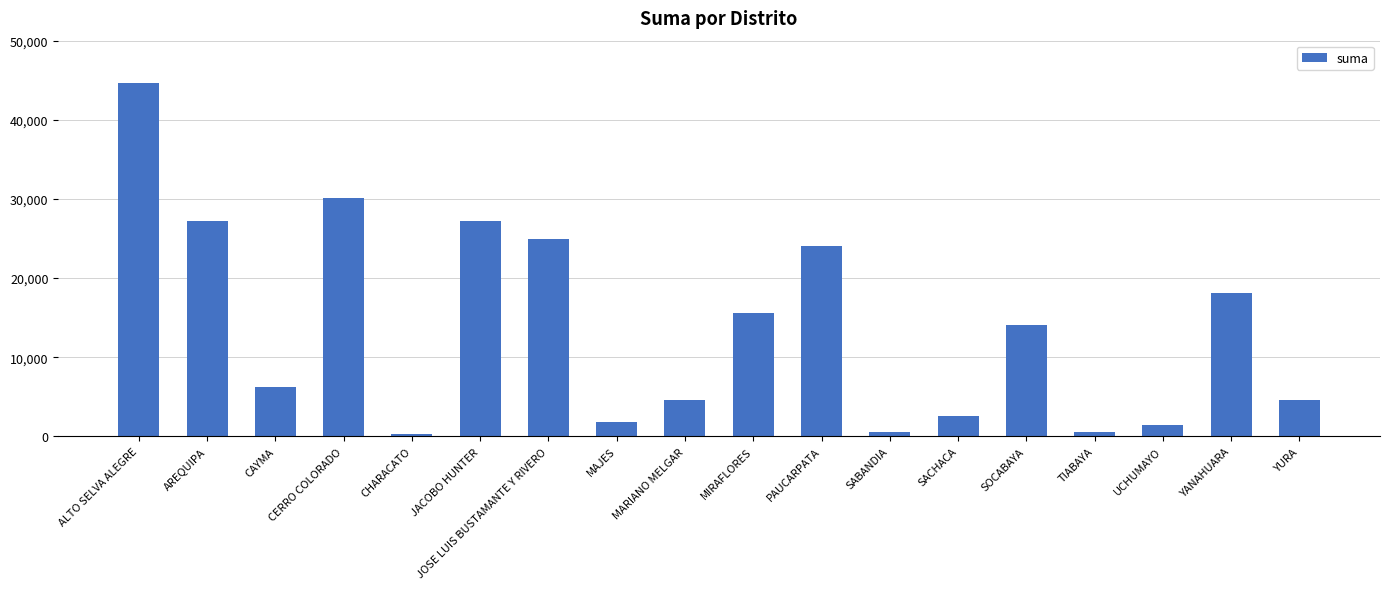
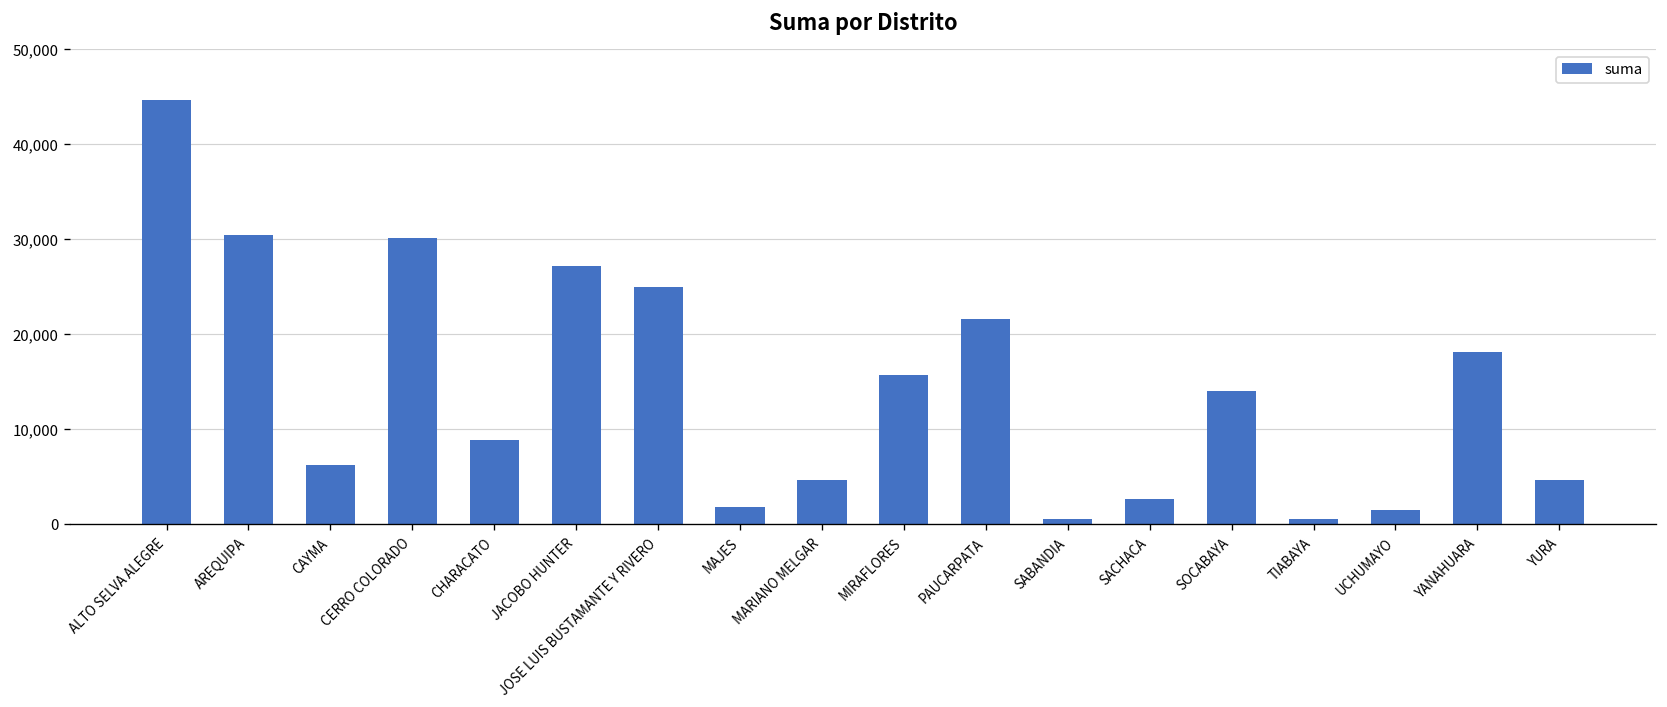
  {
    "ALTO SELVA ALEGRE": "45,000",
-   "AREQUIPA": "27,000",
+   "AREQUIPA": "30,000",
    "CAYMA": "6,000",
    "CERRO COLORADO": "30,000",
-   "CHARACATO": "0",
+   "CHARACATO": "9,000",
    "JACOBO HUNTER": "27,000",
    "JOSE LUIS BUSTAMANTE Y RIVERO": "25,000",
    "MAJES": "2,000",
    "MARIANO MELGAR": "5,000",
    "MIRAFLORES": "16,000",
-   "PAUCARPATA": "24,000",
+   "PAUCARPATA": "22,000",
    "SABANDIA": "1,000",
    "SACHACA": "3,000",
    "SOCABAYA": "14,000",
    "TIABAYA": "1,000",
    "UCHUMAYO": "1,000",
    "YANAHUARA": "18,000",
    "YURA": "5,000"
  }
